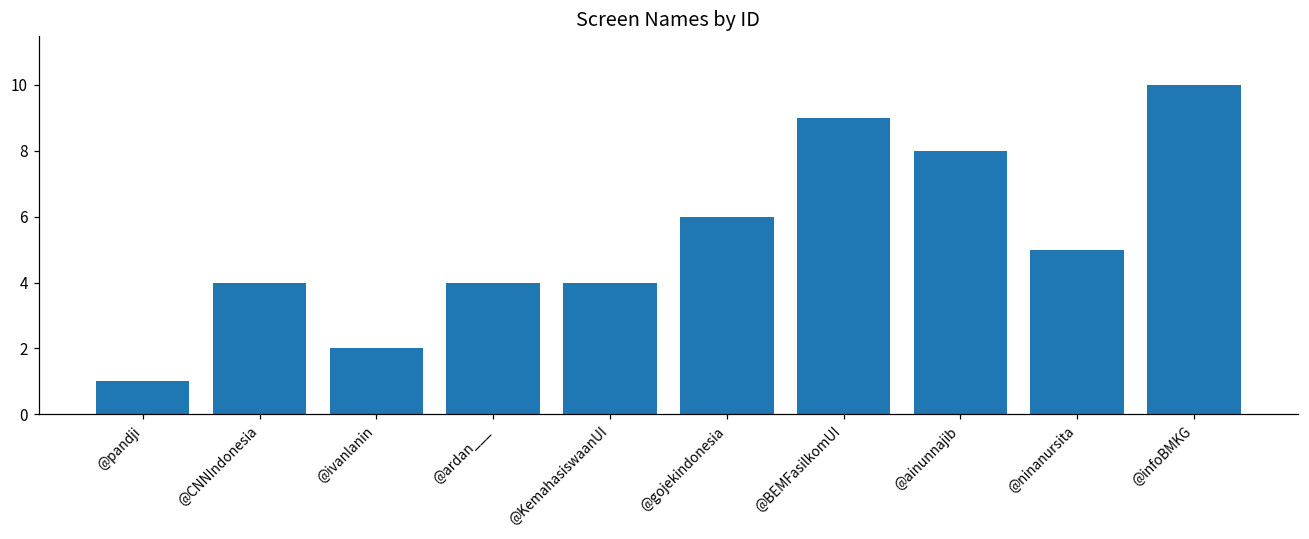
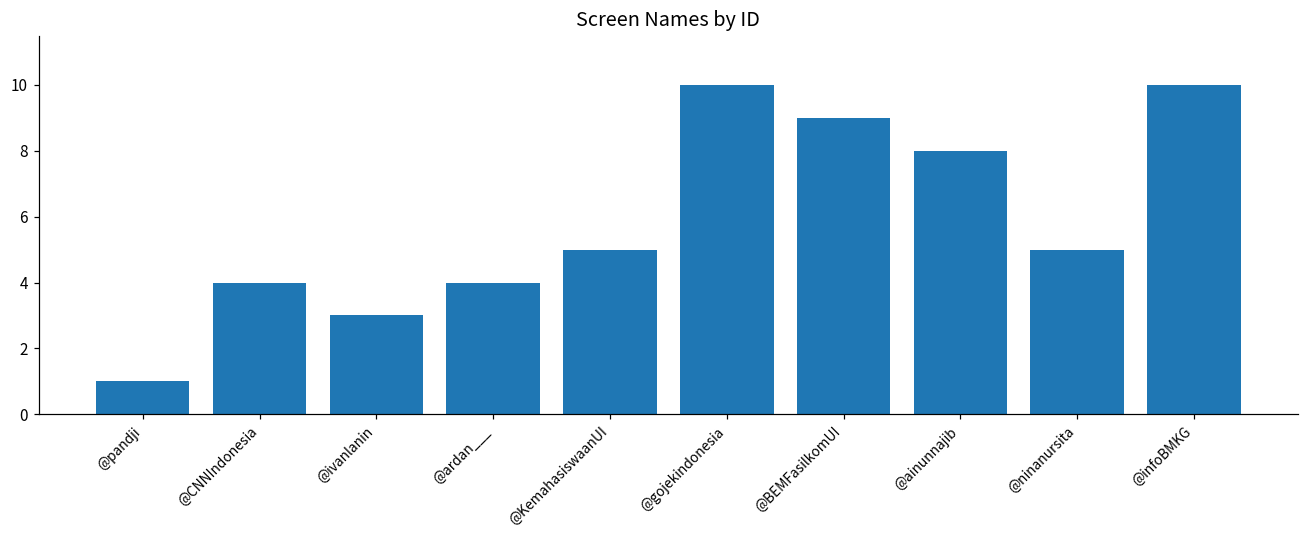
  {
    "@pandji": 1,
    "@CNNIndonesia": 4,
-   "@ivanlanin": 2,
+   "@ivanlanin": 3,
    "@ardan___": 4,
-   "@KemahasiswaanUI": 4,
-   "@gojekindonesia": 6,
+   "@KemahasiswaanUI": 5,
+   "@gojekindonesia": 10,
    "@BEMFasilkomUI": 9,
    "@ainunnajib": 8,
    "@ninanursita": 5,
    "@infoBMKG": 10
  }
